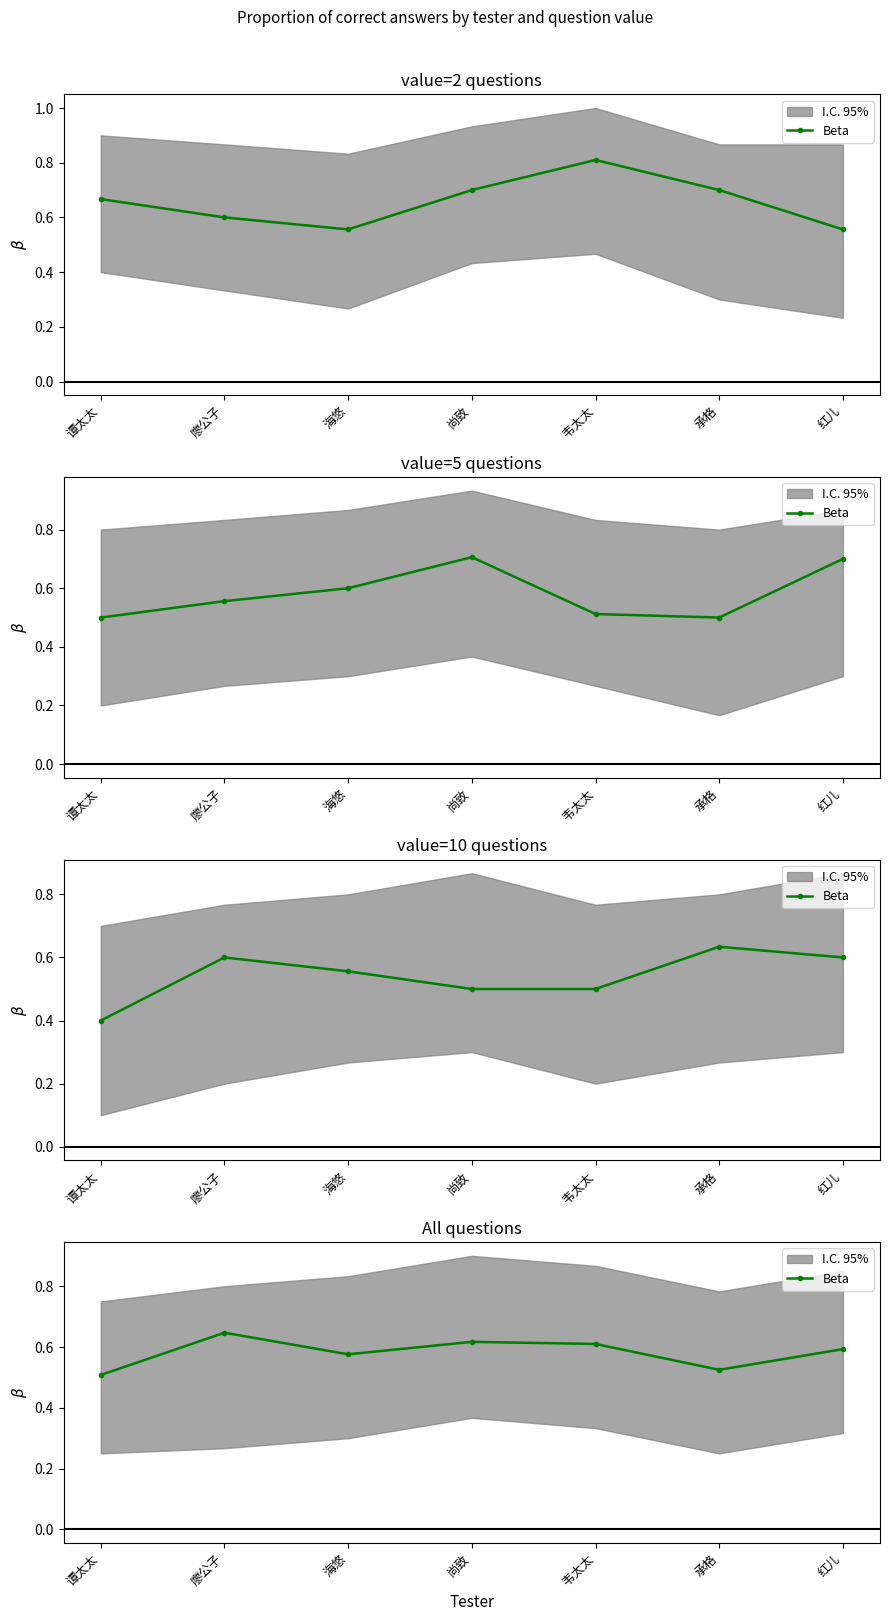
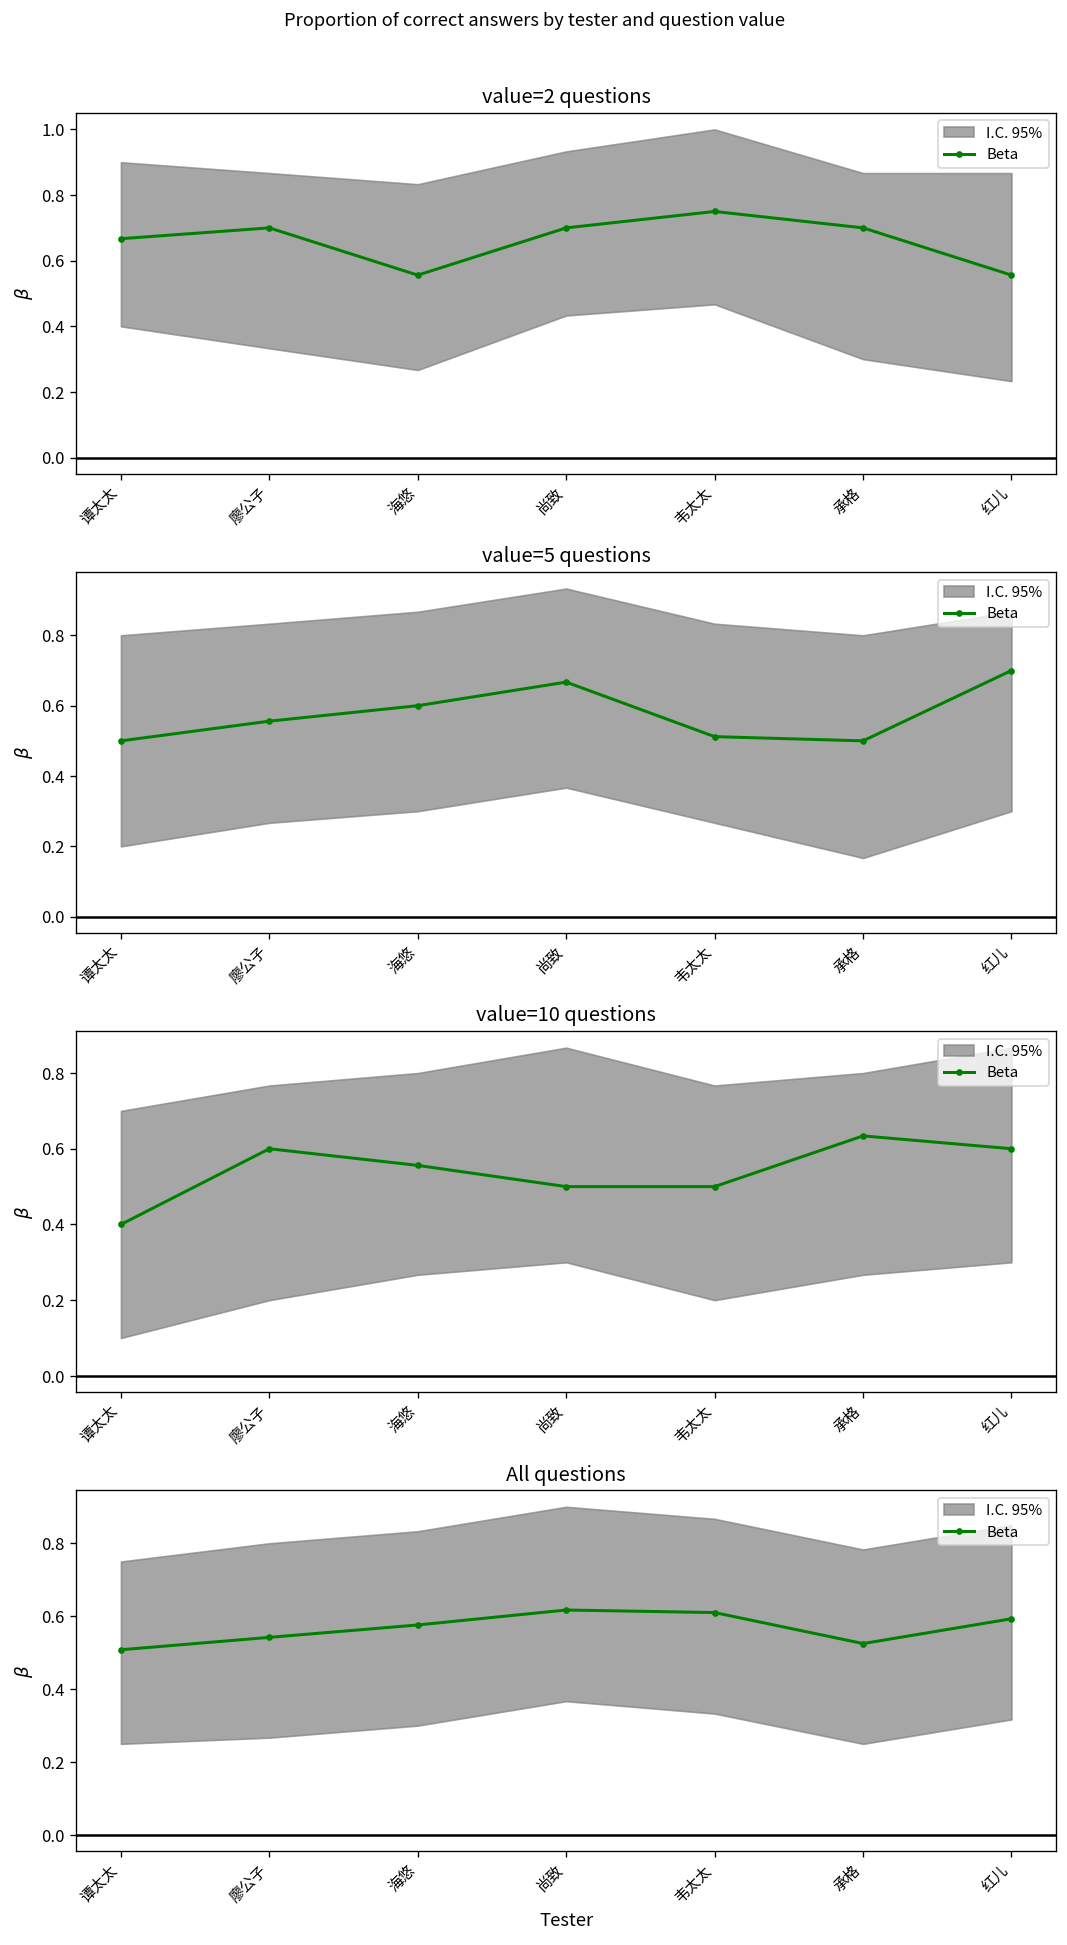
  {
    "value=2 questions": {
      "Beta": {
        "谭太太": 0.67,
-       "廖公子": 0.6,
+       "廖公子": 0.7,
        "海悠": 0.56,
        "尚致": 0.70,
-       "韦太太": 0.81,
+       "韦太太": 0.75,
        "承格": 0.70,
        "红儿": 0.56
      }
    },
    "value=5 questions": {
      "Beta": {
        "谭太太": 0.50,
        "廖公子": 0.56,
        "海悠": 0.60,
-       "尚致": 0.71,
+       "尚致": 0.67,
        "韦太太": 0.51,
        "承格": 0.50,
        "红儿": 0.70
      }
    },
    "value=10 questions": {
      "Beta": {
        "谭太太": 0.40,
        "廖公子": 0.60,
        "海悠": 0.56,
        "尚致": 0.50,
        "韦太太": 0.50,
        "承格": 0.63,
        "红儿": 0.60
      }
    },
    "All questions": {
      "Beta": {
        "谭太太": 0.51,
-       "廖公子": 0.65,
+       "廖公子": 0.54,
        "海悠": 0.58,
        "尚致": 0.62,
        "韦太太": 0.61,
        "承格": 0.53,
        "红儿": 0.59
      }
    }
  }
